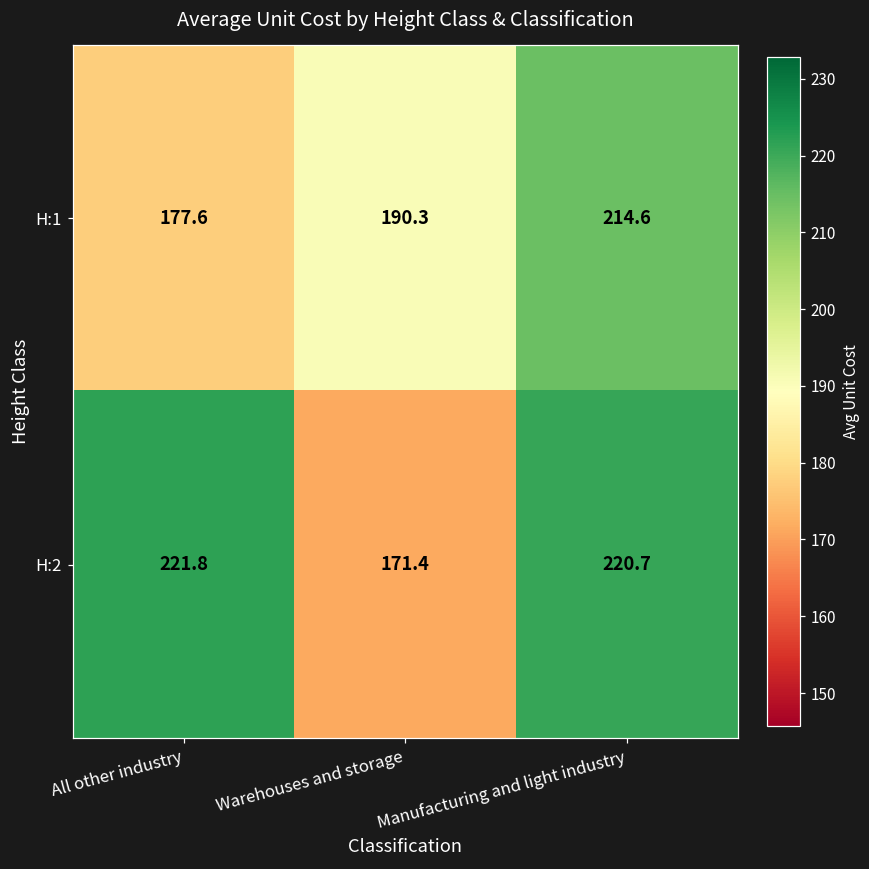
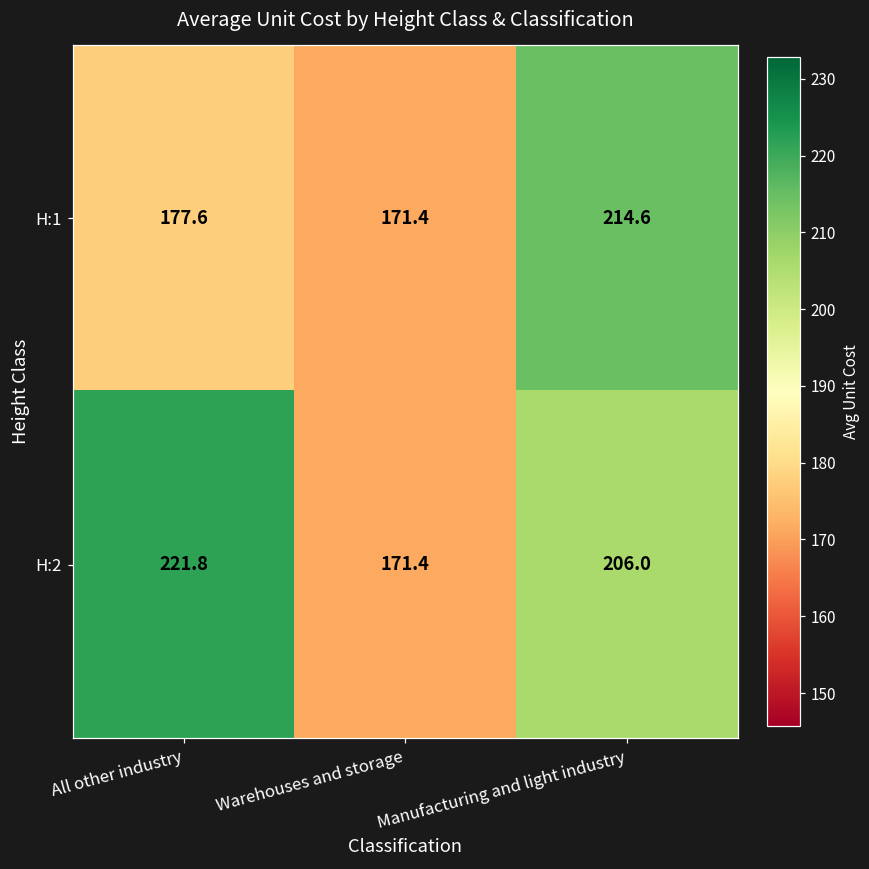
  {
    "H:1": {
      "All other industry": 177.6,
-     "Warehouses and storage": 190.3,
+     "Warehouses and storage": 171.4,
      "Manufacturing and light industry": 214.6
    },
    "H:2": {
      "All other industry": 221.8,
      "Warehouses and storage": 171.4,
-     "Manufacturing and light industry": 220.7
+     "Manufacturing and light industry": 206.0
    }
  }
